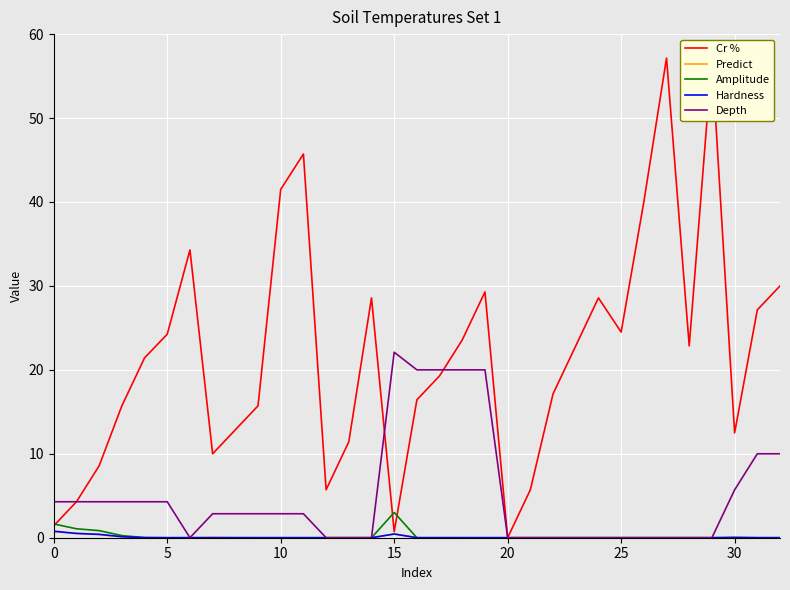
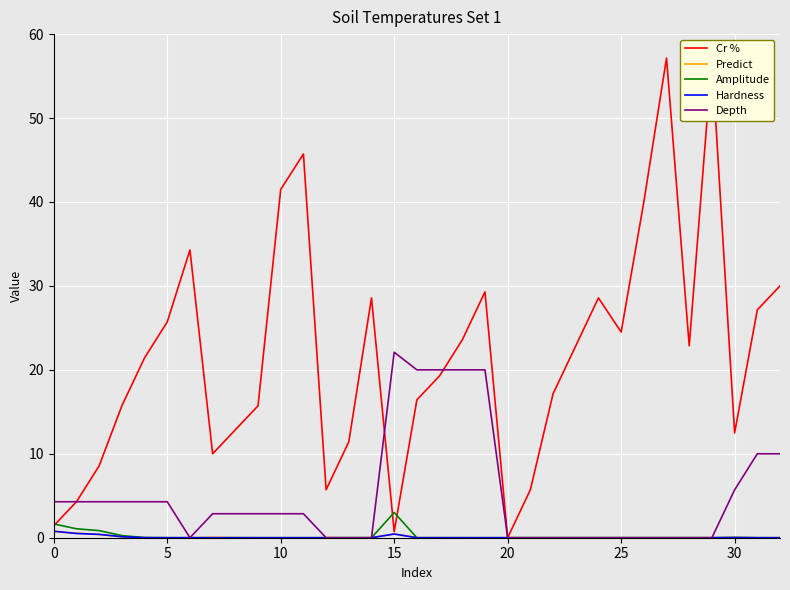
  {
    "Cr %": {
-     "5": 24,
+     "5": 26,
      "10": 42,
      "25": 24,
      "30": 12
    },
    "Amplitude": {
      "15": 3
    },
    "Depth": {
      "0": 4,
      "5": 4,
      "10": 3,
      "15": 22,
      "30": 6
    }
  }
